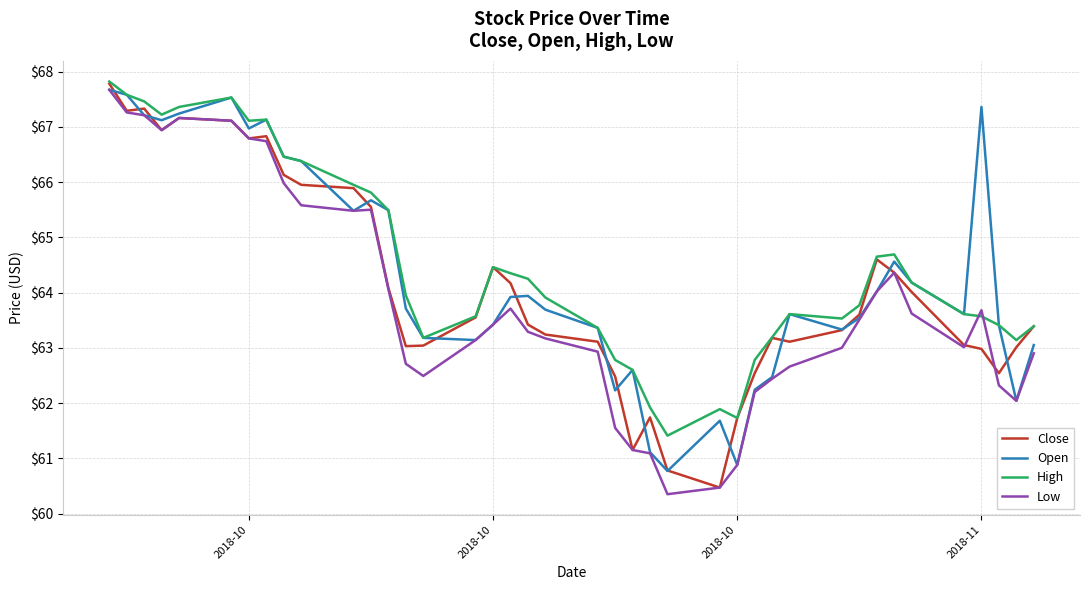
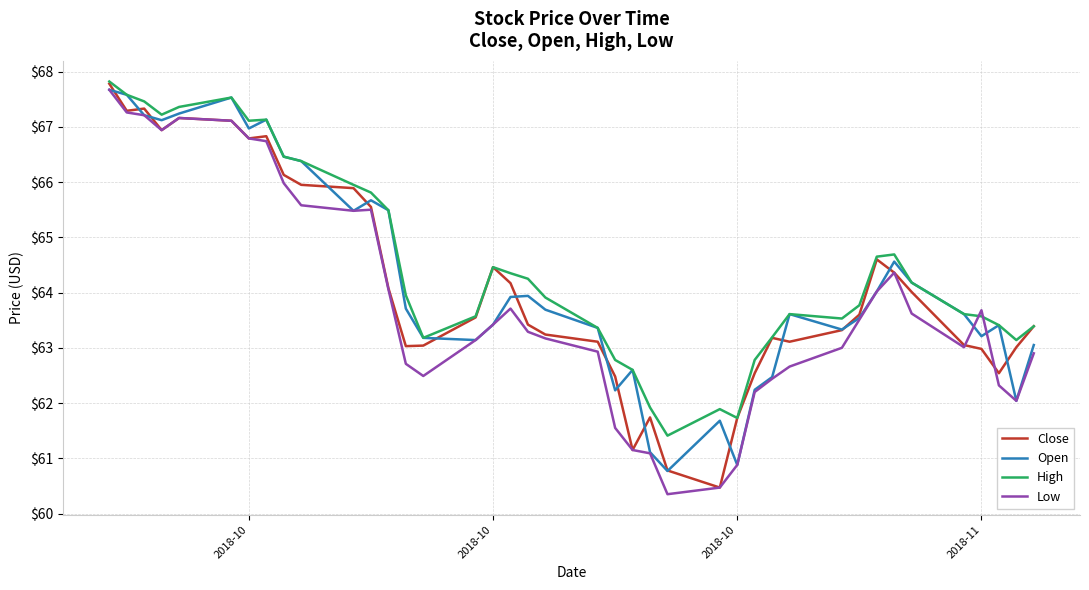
  {
    "Close": {
      "2018-11": "$63.0"
    },
    "Open": {
-     "2018-11": "$67.4"
+     "2018-11": "$63.2"
    },
    "High": {
      "2018-11": "$63.6"
    },
    "Low": {
      "2018-11": "$63.7"
    }
  }
